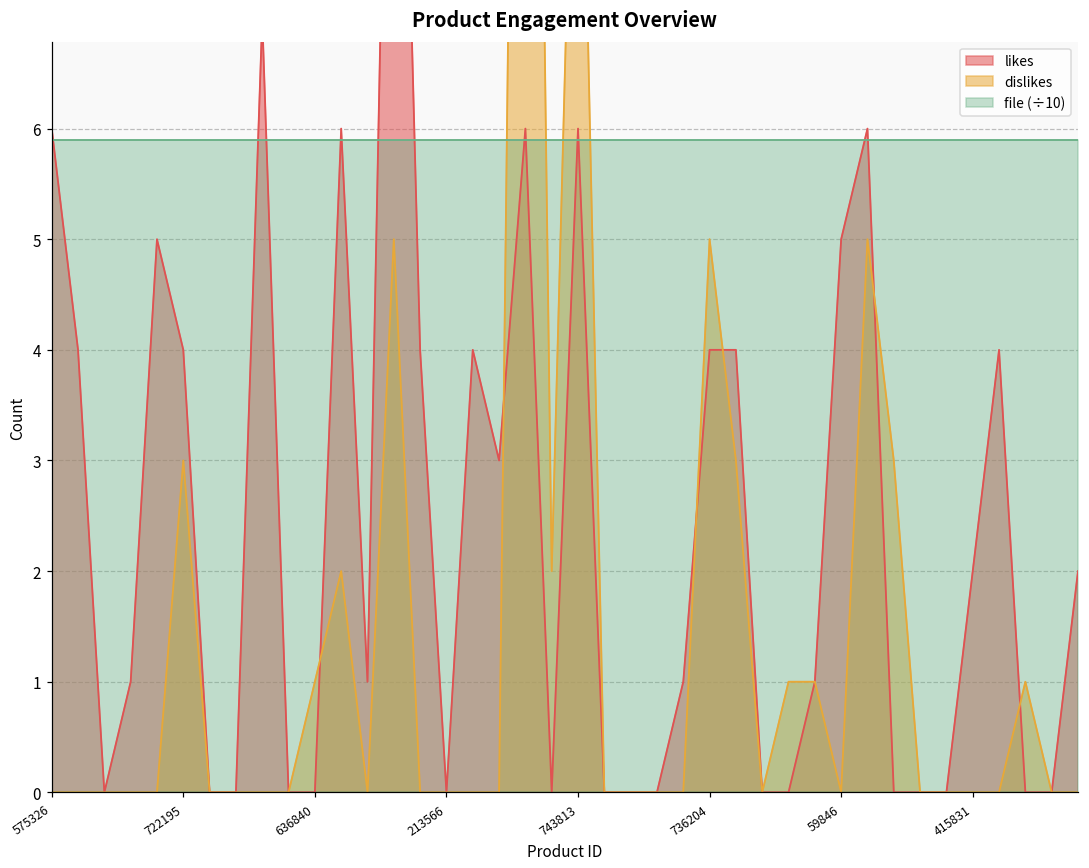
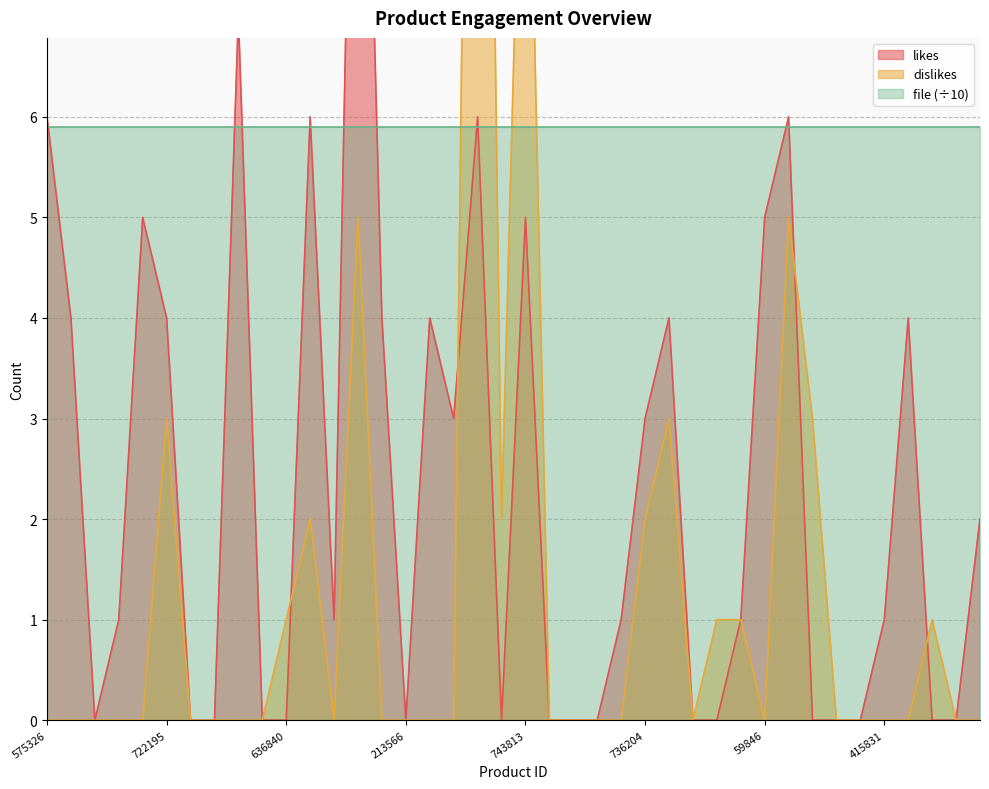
  {
    "likes": {
      "575326": 6,
      "722195": 4,
      "636840": 0,
-     "743813": 6,
-     "736204": 4,
+     "743813": 5,
+     "736204": 3,
      "59846": 5,
-     "415831": 2
+     "415831": 1
    },
    "dislikes": {
      "575326": 0,
      "722195": 3,
      "636840": 1,
-     "736204": 5,
+     "736204": 2,
      "59846": 0,
      "415831": 0
    },
    "file (÷10)": {
      "575326": 5.90,
      "722195": 5.90,
      "636840": 5.90,
      "213566": 5.90,
      "743813": 5.90,
      "736204": 5.90,
      "59846": 5.90,
      "415831": 5.90
    }
  }
